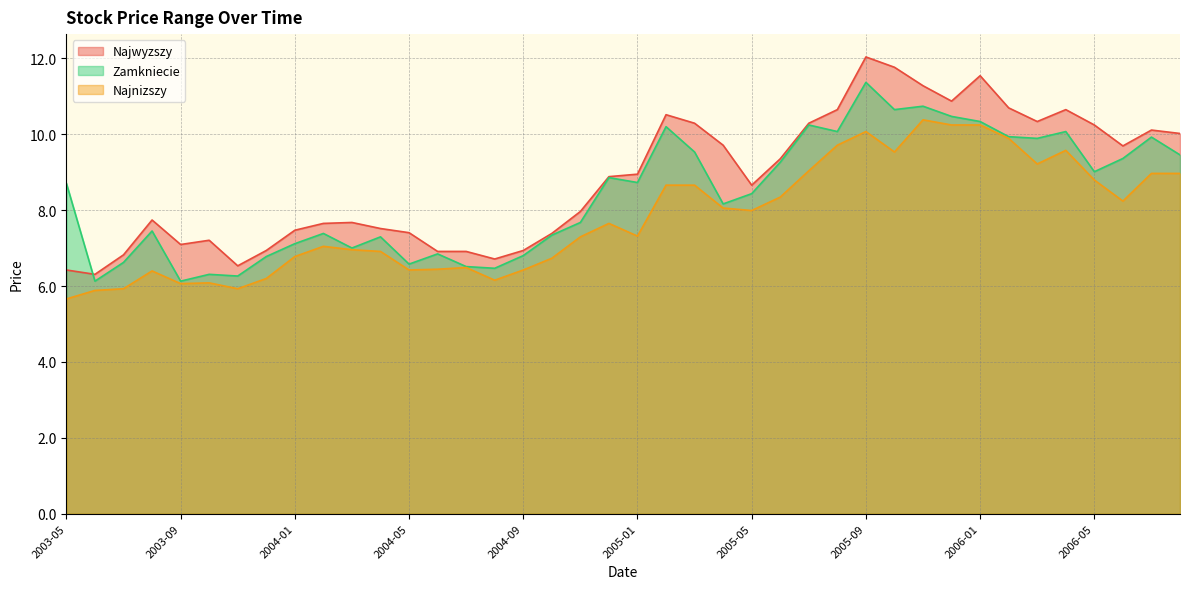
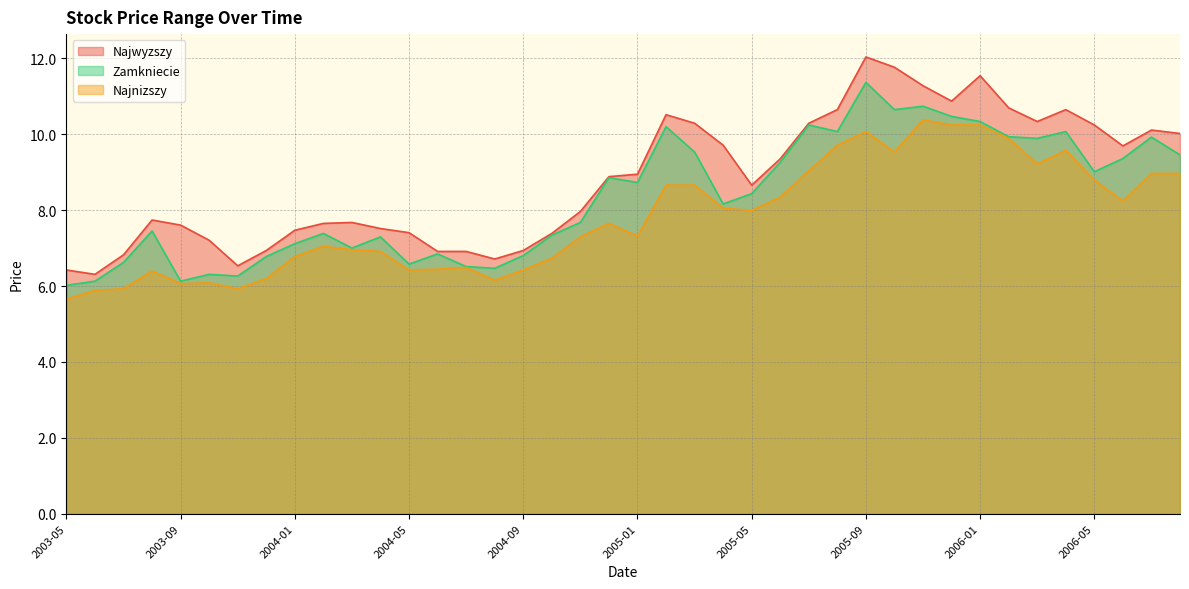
  {
    "Najwyzszy": {
      "2003-05": 6.4,
-     "2003-09": 7.1,
+     "2003-09": 7.6,
      "2004-01": 7.5,
      "2004-05": 7.4,
      "2004-09": 6.9,
      "2005-01": 8.9,
      "2005-05": 8.7,
      "2005-09": 12.0,
      "2006-01": 11.5,
      "2006-05": 10.2
    },
    "Zamkniecie": {
-     "2003-05": 8.7,
+     "2003-05": 6.0,
      "2004-01": 7.1,
      "2004-05": 6.6,
      "2004-09": 6.8,
      "2005-01": 8.7,
      "2005-05": 8.4,
      "2005-09": 11.4,
      "2006-01": 10.3,
      "2006-05": 9.0
    },
    "Najnizszy": {
      "2003-05": 5.7,
      "2004-01": 6.8,
      "2004-05": 6.4,
      "2004-09": 6.4,
      "2005-01": 7.3,
      "2005-05": 8.0,
      "2005-09": 10.1,
      "2006-01": 10.2,
      "2006-05": 8.8
    }
  }
